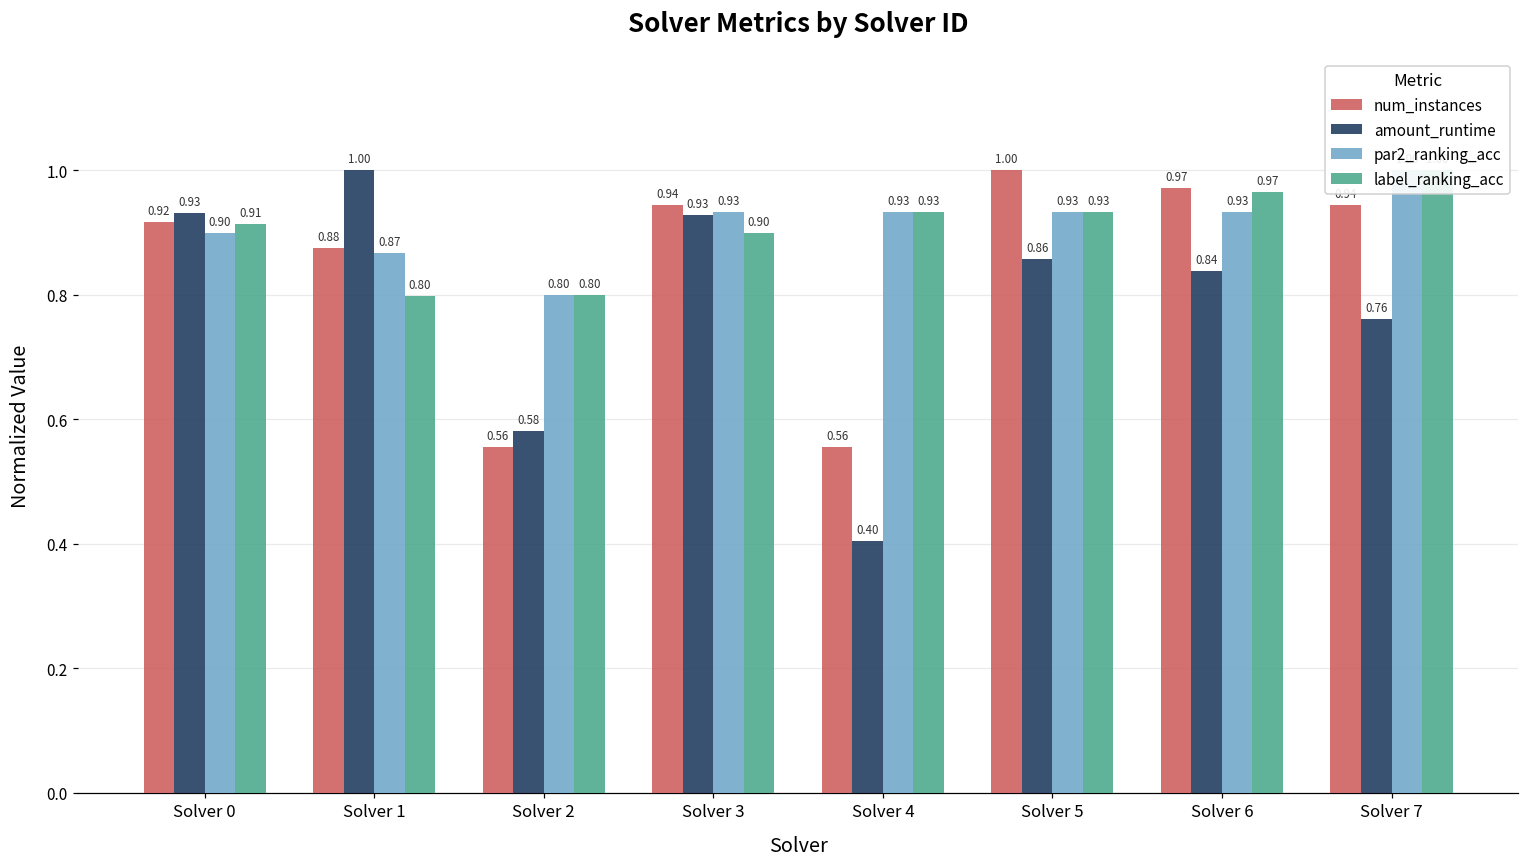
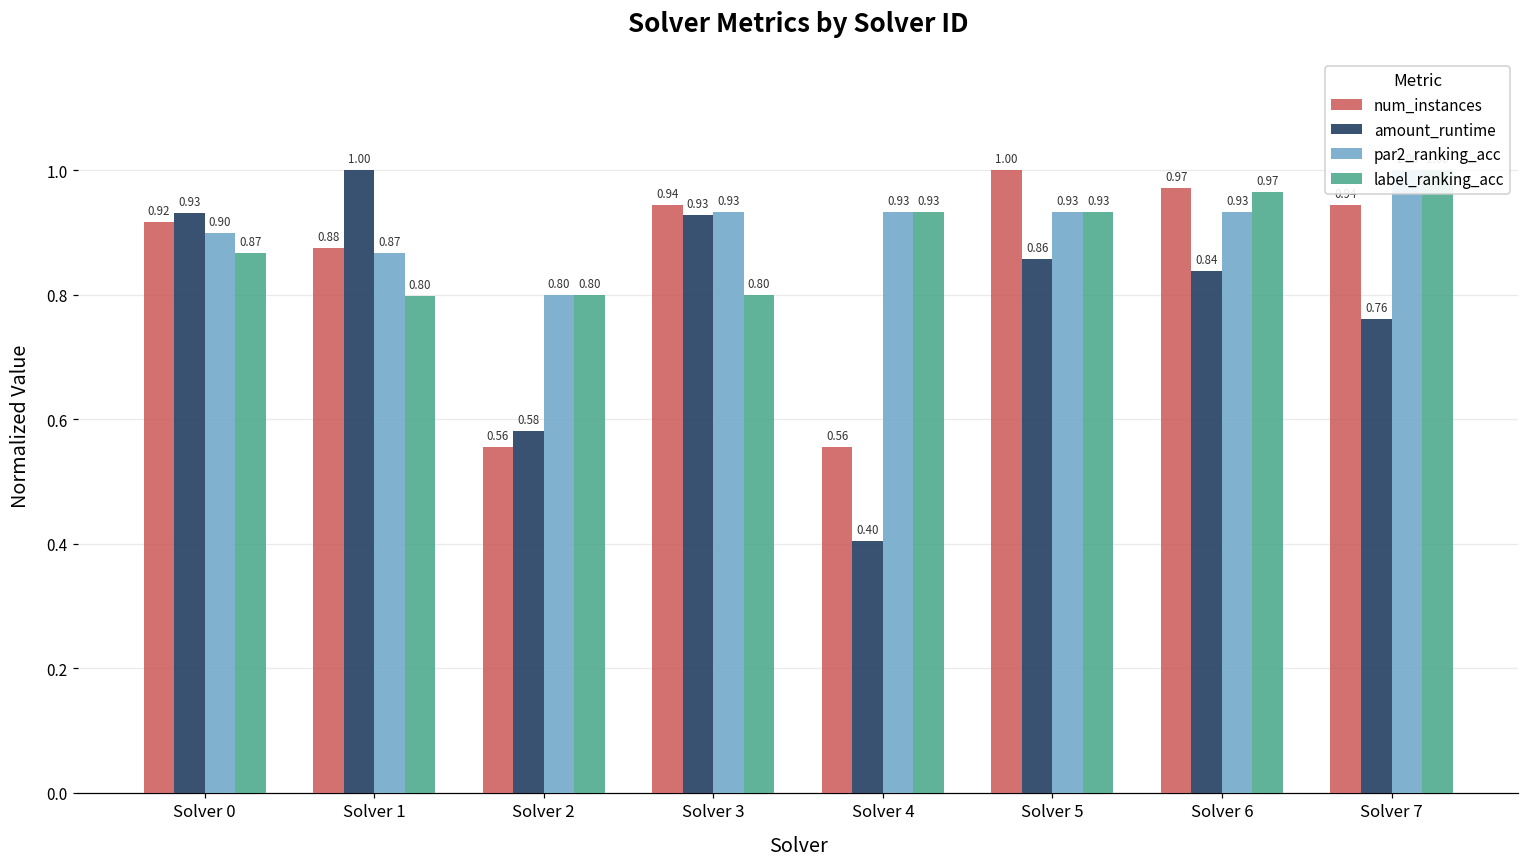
  {
    "num_instances": {
      "Solver 0": 0.92,
      "Solver 1": 0.88,
      "Solver 2": 0.56,
      "Solver 3": 0.94,
      "Solver 4": 0.56,
      "Solver 5": 1.00,
      "Solver 6": 0.97
    },
    "amount_runtime": {
      "Solver 0": 0.93,
      "Solver 1": 1.00,
      "Solver 2": 0.58,
      "Solver 3": 0.93,
      "Solver 4": 0.40,
      "Solver 5": 0.86,
      "Solver 6": 0.84,
      "Solver 7": 0.76
    },
    "par2_ranking_acc": {
      "Solver 0": 0.90,
      "Solver 1": 0.87,
      "Solver 2": 0.80,
      "Solver 3": 0.93,
      "Solver 4": 0.93,
      "Solver 5": 0.93,
      "Solver 6": 0.93
    },
    "label_ranking_acc": {
-     "Solver 0": 0.91,
+     "Solver 0": 0.87,
      "Solver 1": 0.80,
      "Solver 2": 0.80,
-     "Solver 3": 0.90,
+     "Solver 3": 0.80,
      "Solver 4": 0.93,
      "Solver 5": 0.93,
      "Solver 6": 0.97
    }
  }
